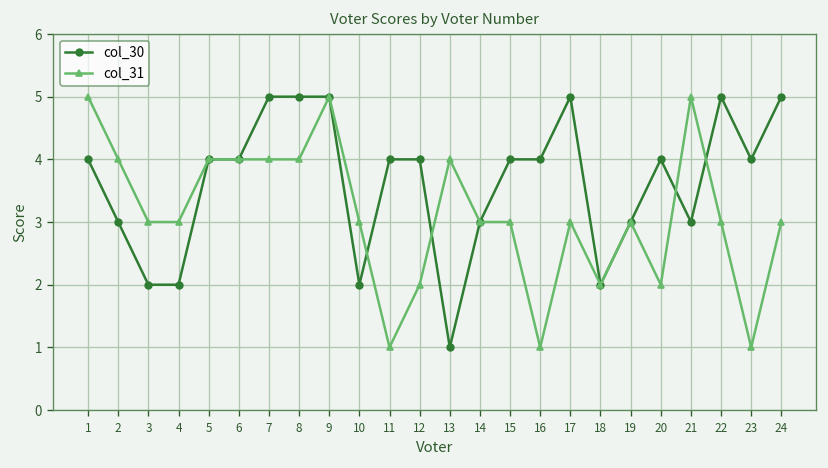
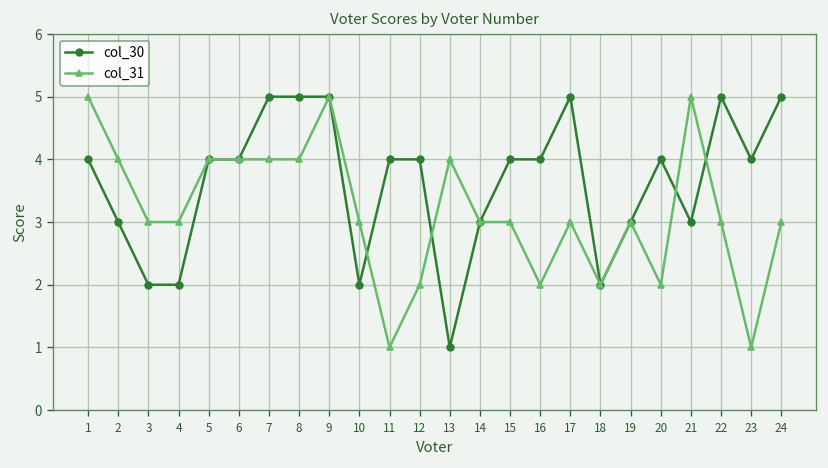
  {
    "col_30": {
      "1": 4,
      "2": 3,
      "3": 2,
      "4": 2,
      "7": 5,
      "8": 5,
      "10": 2,
      "11": 4,
      "12": 4,
      "13": 1,
      "15": 4,
      "16": 4,
      "17": 5,
      "20": 4,
      "21": 3,
      "22": 5,
      "23": 4,
      "24": 5
    },
    "col_31": {
      "1": 5,
      "2": 4,
      "3": 3,
      "4": 3,
      "7": 4,
      "8": 4,
      "10": 3,
      "11": 1,
      "12": 2,
      "13": 4,
      "15": 3,
-     "16": 1,
+     "16": 2,
      "17": 3,
      "20": 2,
      "21": 5,
      "22": 3,
      "23": 1,
      "24": 3
    }
  }
